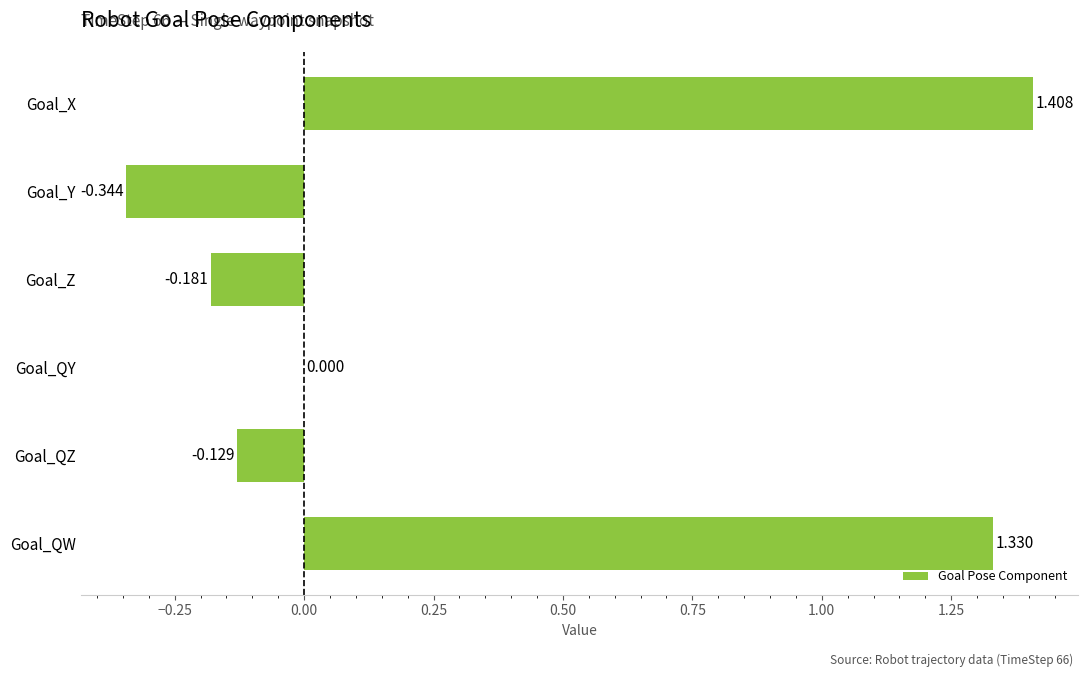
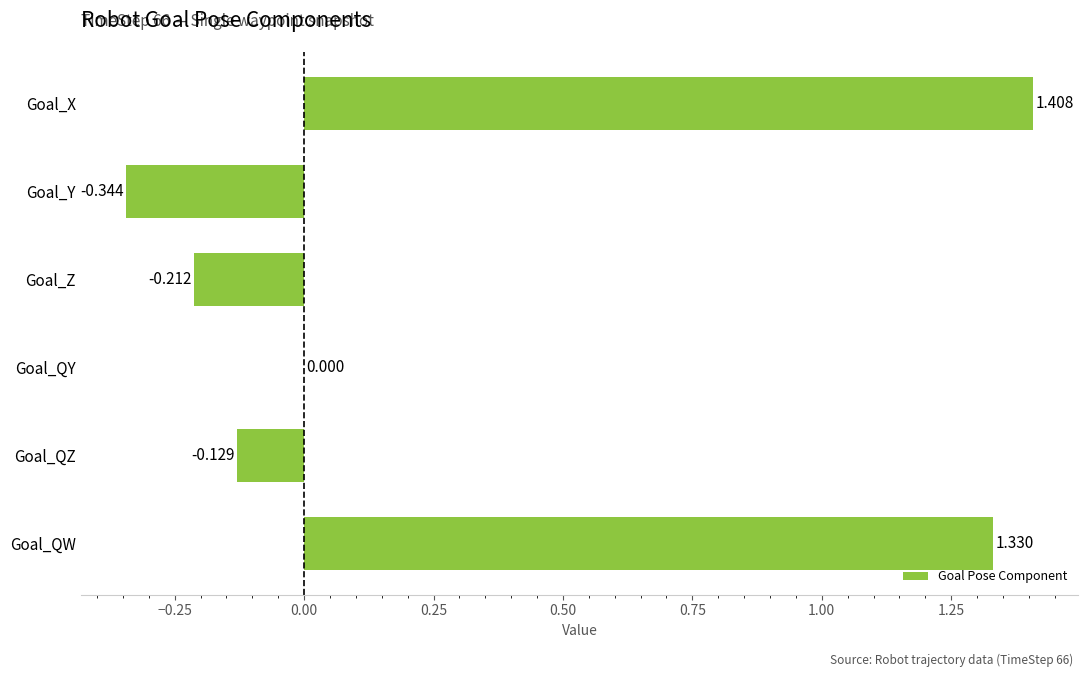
  {
    "Goal_X": 1.408,
    "Goal_Y": -0.344,
-   "Goal_Z": -0.181,
+   "Goal_Z": -0.212,
    "Goal_QY": 0.000,
    "Goal_QZ": -0.129,
    "Goal_QW": 1.330
  }
